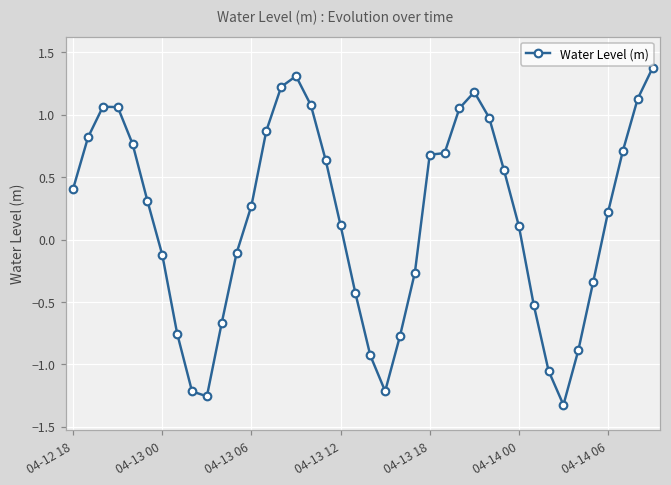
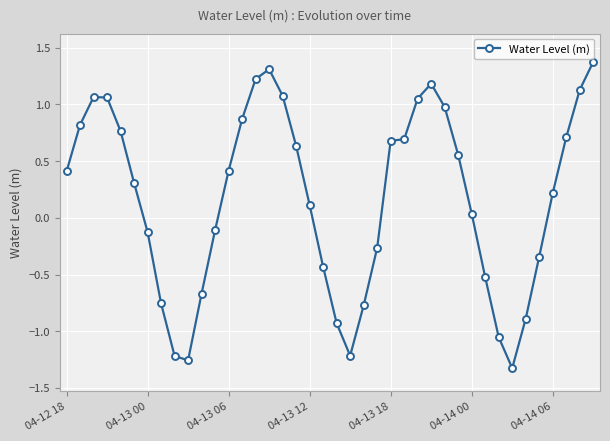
  {
    "04-12 18": 0.41,
    "04-13 00": -0.12,
-   "04-13 06": 0.27,
+   "04-13 06": 0.42,
    "04-13 12": 0.11,
    "04-13 18": 0.68,
-   "04-14 00": 0.11,
+   "04-14 00": 0.04,
    "04-14 06": 0.22
  }
